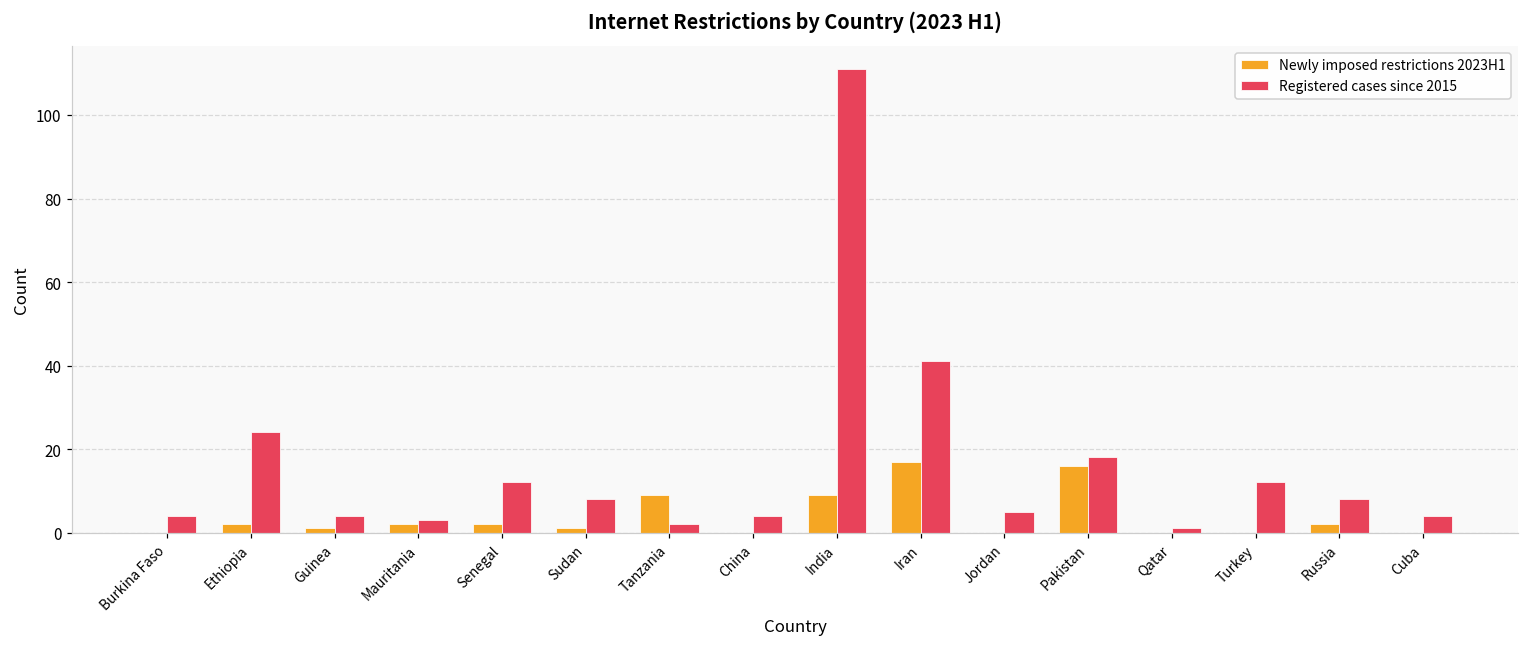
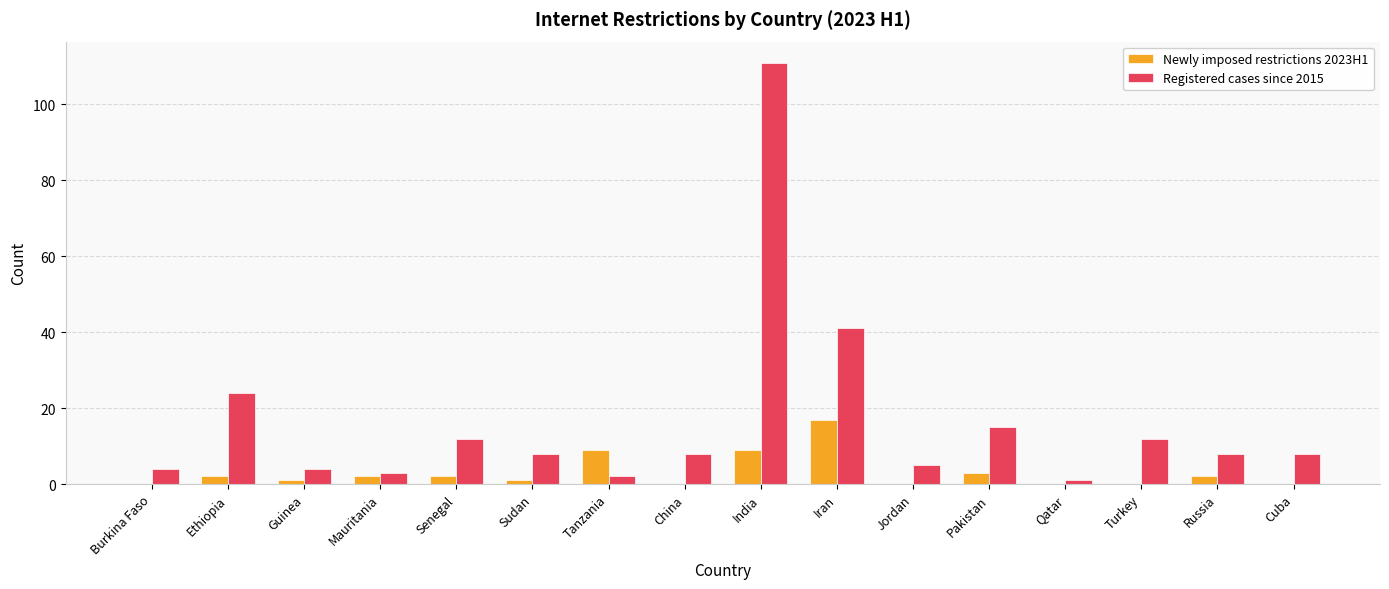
  {
    "Newly imposed restrictions 2023H1": {
      "Burkina Faso": 0,
      "Ethiopia": 2,
      "Guinea": 1,
      "Mauritania": 2,
      "Senegal": 2,
      "Sudan": 1,
      "Tanzania": 9,
      "China": 0,
      "India": 9,
      "Iran": 17,
      "Jordan": 0,
-     "Pakistan": 16,
+     "Pakistan": 3,
      "Qatar": 0,
      "Turkey": 0,
      "Russia": 2,
      "Cuba": 0
    },
    "Registered cases since 2015": {
      "Burkina Faso": 4,
      "Ethiopia": 24,
      "Guinea": 4,
      "Mauritania": 3,
      "Senegal": 12,
      "Sudan": 8,
      "Tanzania": 2,
-     "China": 4,
+     "China": 8,
      "India": 111,
      "Iran": 41,
      "Jordan": 5,
-     "Pakistan": 18,
+     "Pakistan": 15,
      "Qatar": 1,
      "Turkey": 12,
      "Russia": 8,
-     "Cuba": 4
+     "Cuba": 8
    }
  }
